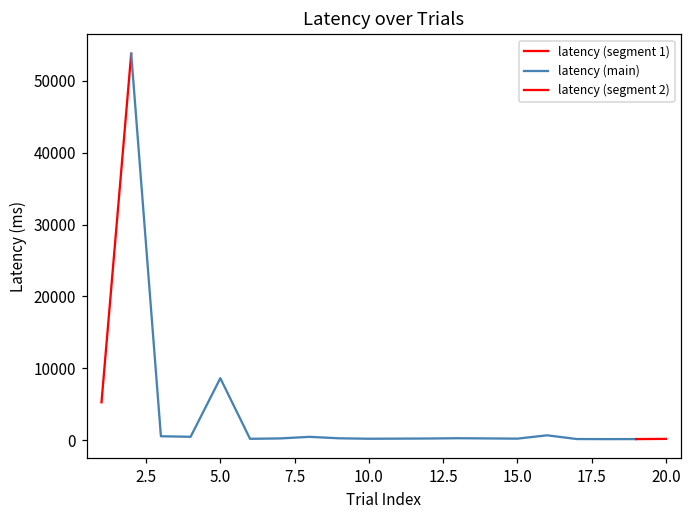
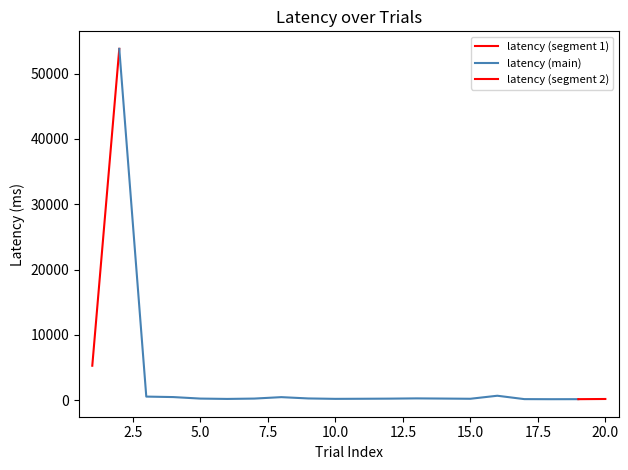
  {
    "latency (main)": {
-     "5.0": 9000,
+     "5.0": 0,
      "10.0": 0,
      "15.0": 0
    }
  }
